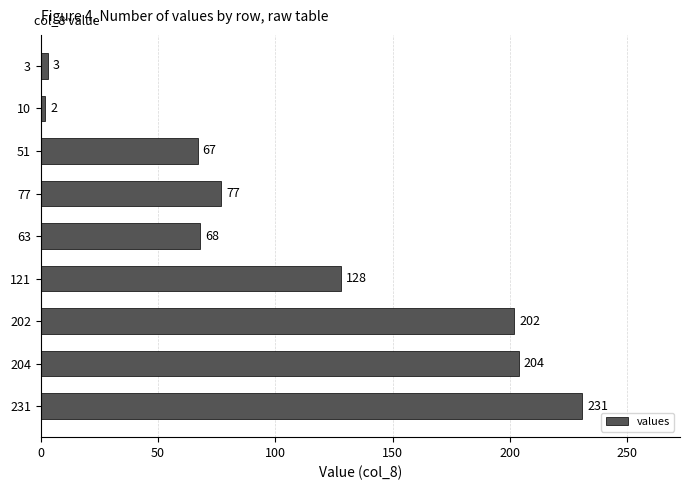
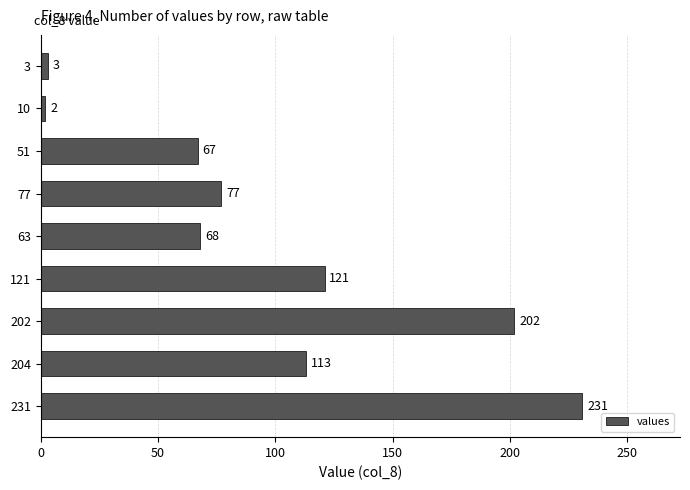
  {
    "3": 3,
    "10": 2,
    "51": 67,
    "77": 77,
    "63": 68,
-   "121": 128,
+   "121": 121,
    "202": 202,
-   "204": 204,
+   "204": 113,
    "231": 231
  }
